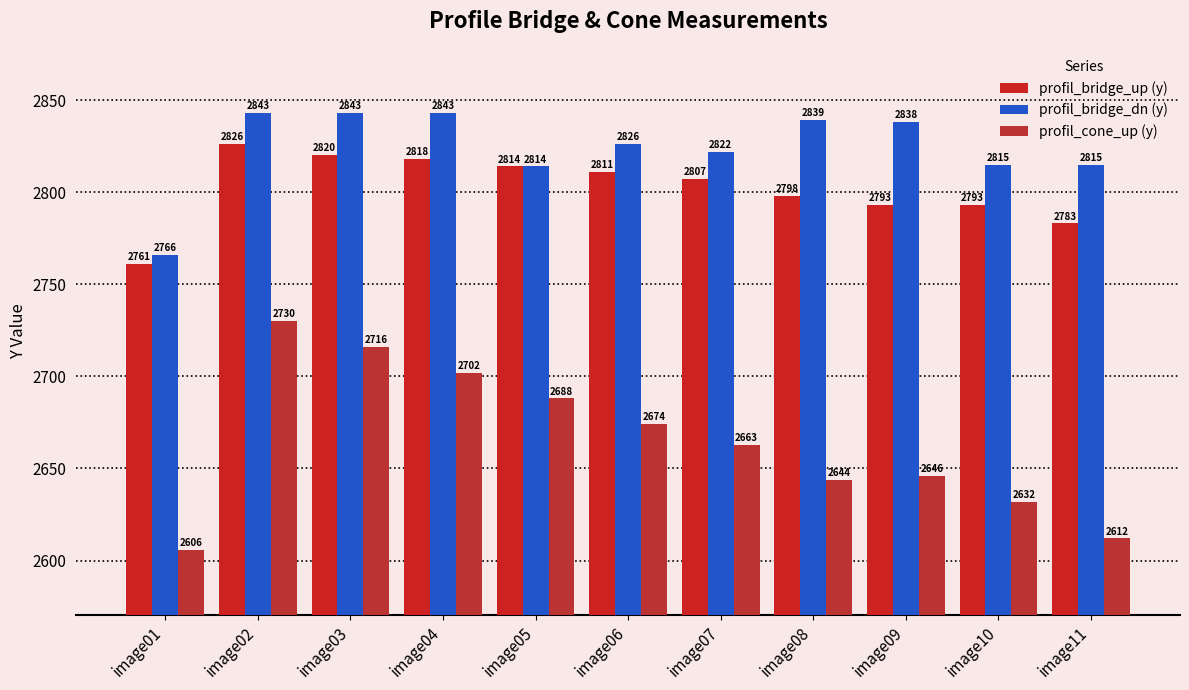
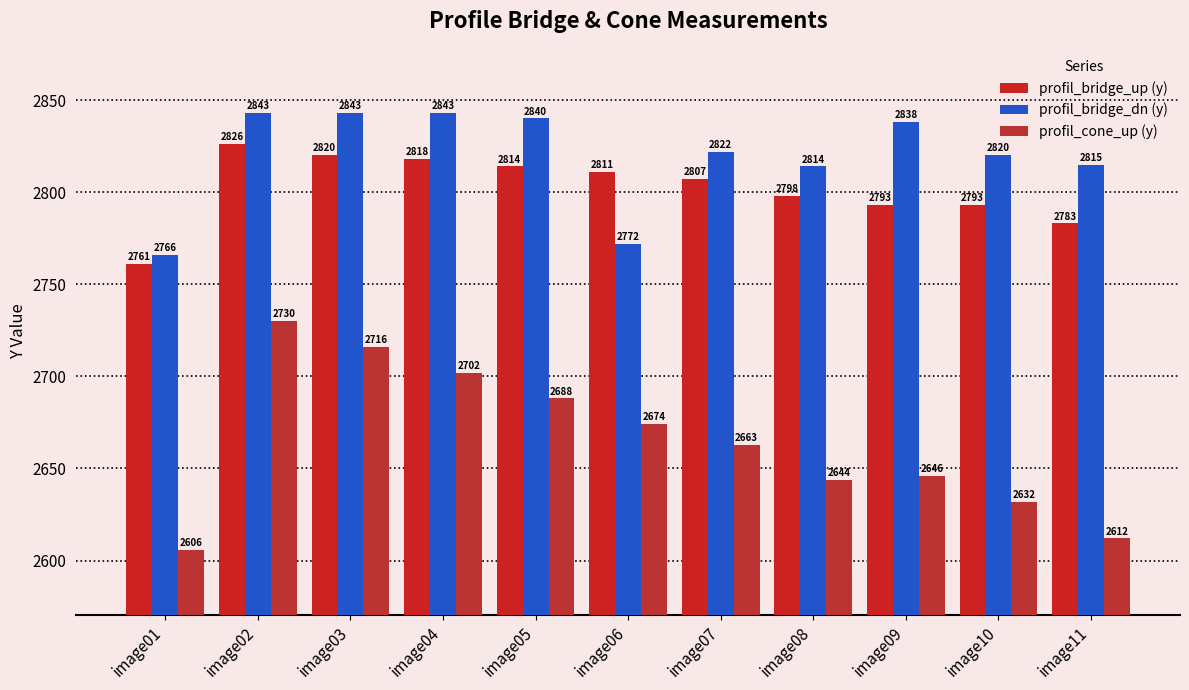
  {
    "profil_bridge_dn (y)": {
      "image01": 2766,
      "image02": 2843,
      "image03": 2843,
      "image04": 2843,
-     "image05": 2814,
-     "image06": 2826,
+     "image05": 2840,
+     "image06": 2772,
      "image07": 2822,
-     "image08": 2839,
+     "image08": 2814,
      "image09": 2838,
-     "image10": 2815,
+     "image10": 2820,
      "image11": 2815
    }
  }
